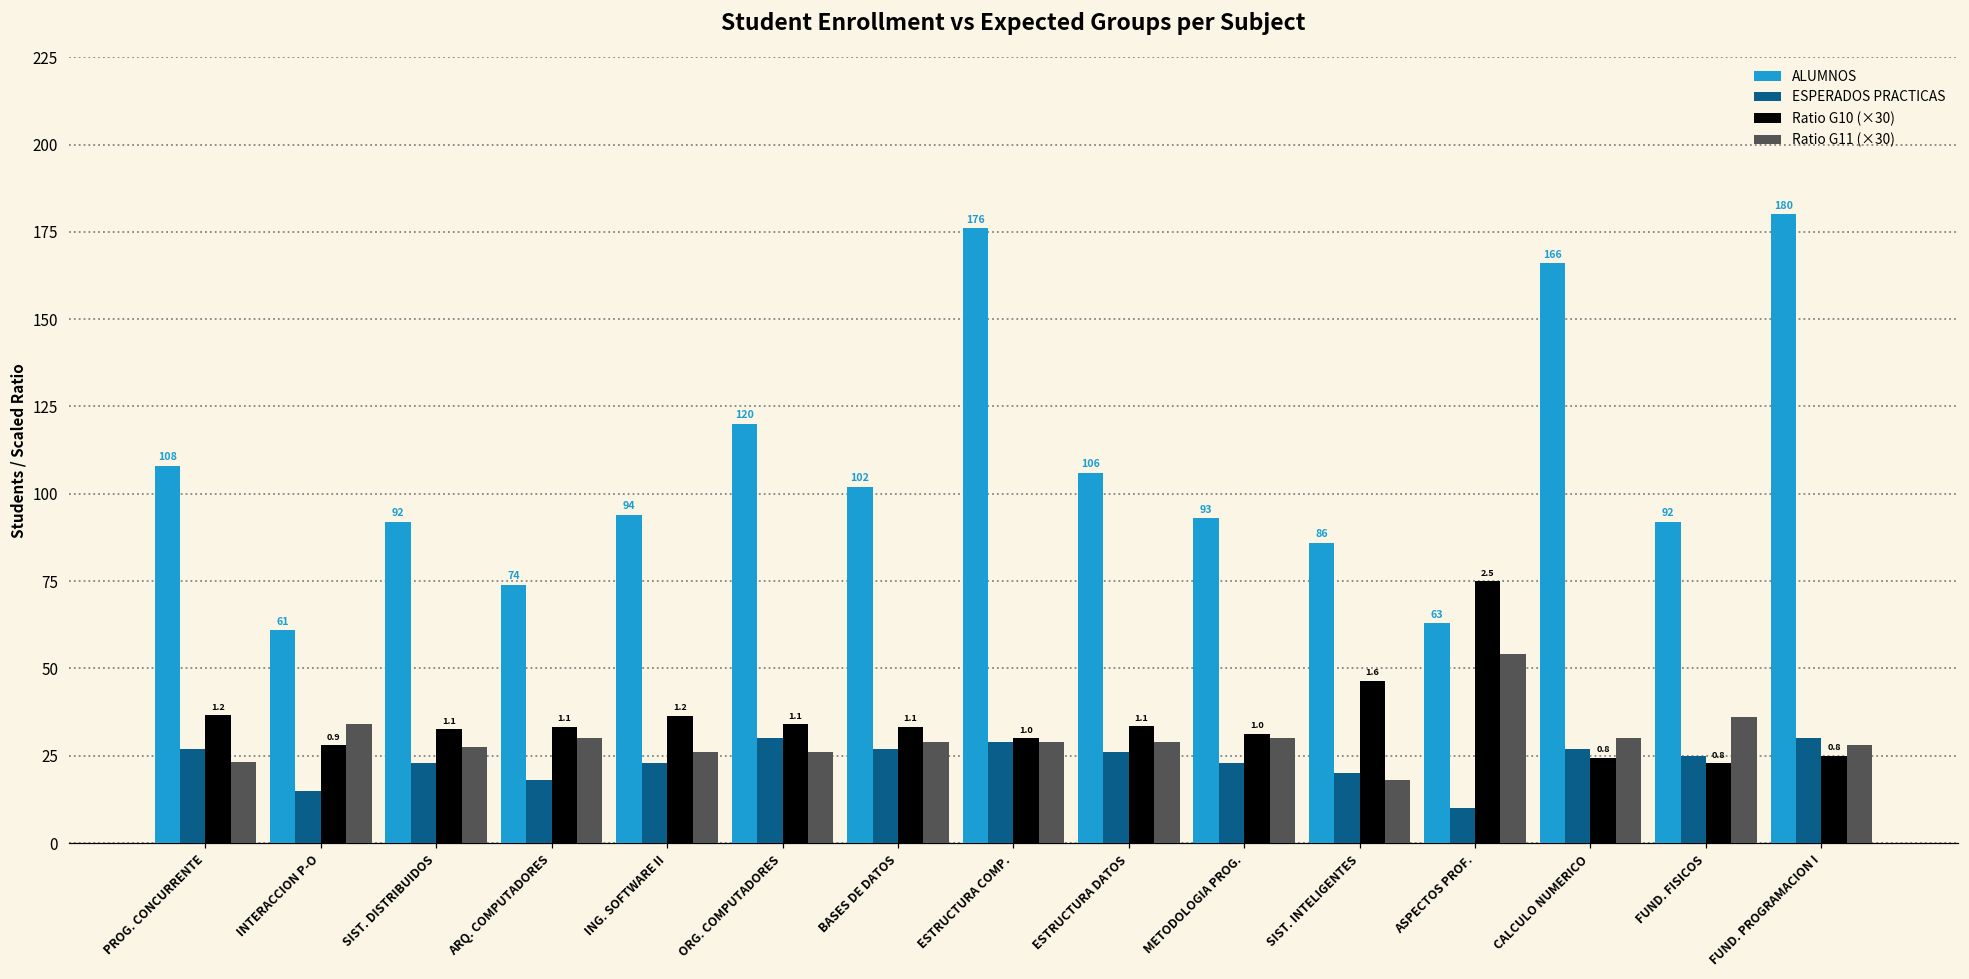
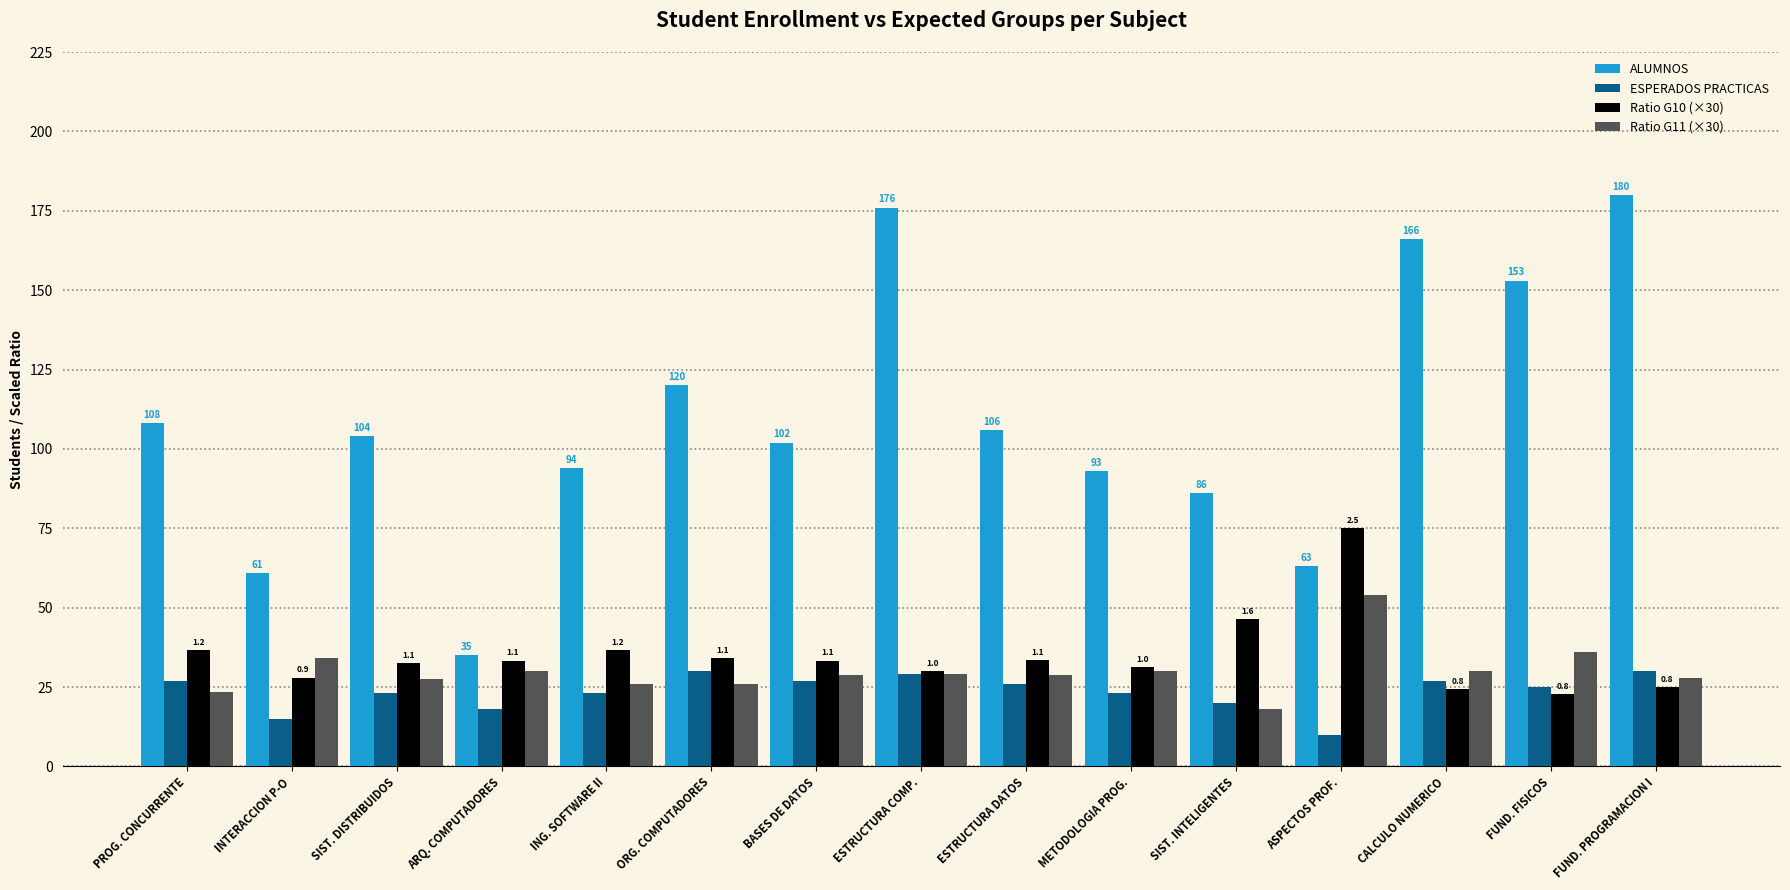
  {
    "ALUMNOS": {
      "PROG. CONCURRENTE": 108,
      "INTERACCION P-O": 61,
-     "SIST. DISTRIBUIDOS": 92,
-     "ARQ. COMPUTADORES": 74,
+     "SIST. DISTRIBUIDOS": 104,
+     "ARQ. COMPUTADORES": 35,
      "ING. SOFTWARE II": 94,
      "ORG. COMPUTADORES": 120,
      "BASES DE DATOS": 102,
      "ESTRUCTURA COMP.": 176,
      "ESTRUCTURA DATOS": 106,
      "METODOLOGIA PROG.": 93,
      "SIST. INTELIGENTES": 86,
      "ASPECTOS PROF.": 63,
      "CALCULO NUMERICO": 166,
-     "FUND. FISICOS": 92,
+     "FUND. FISICOS": 153,
      "FUND. PROGRAMACION I": 180
    }
  }
